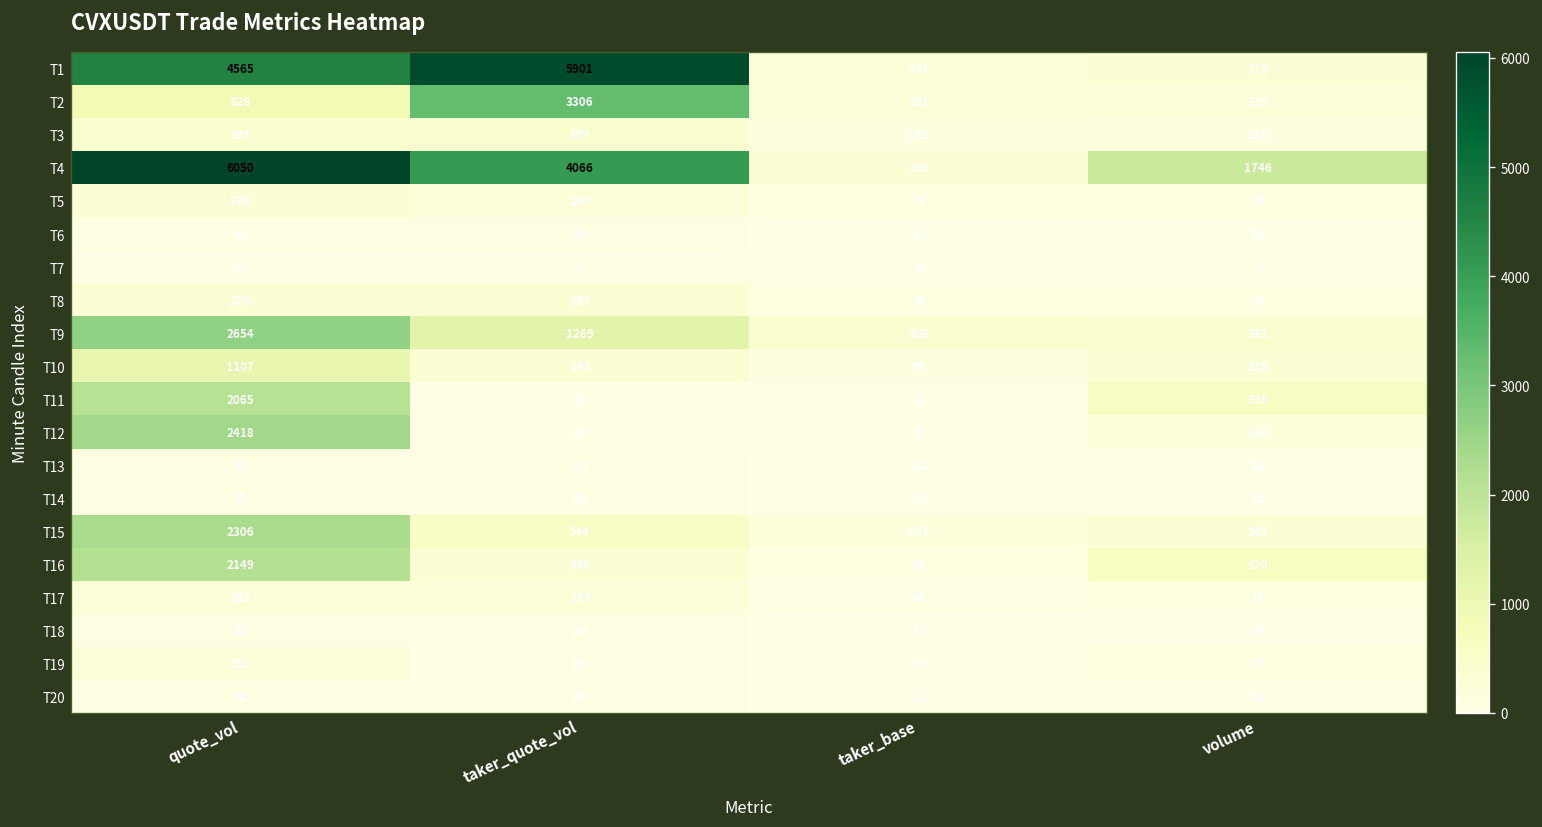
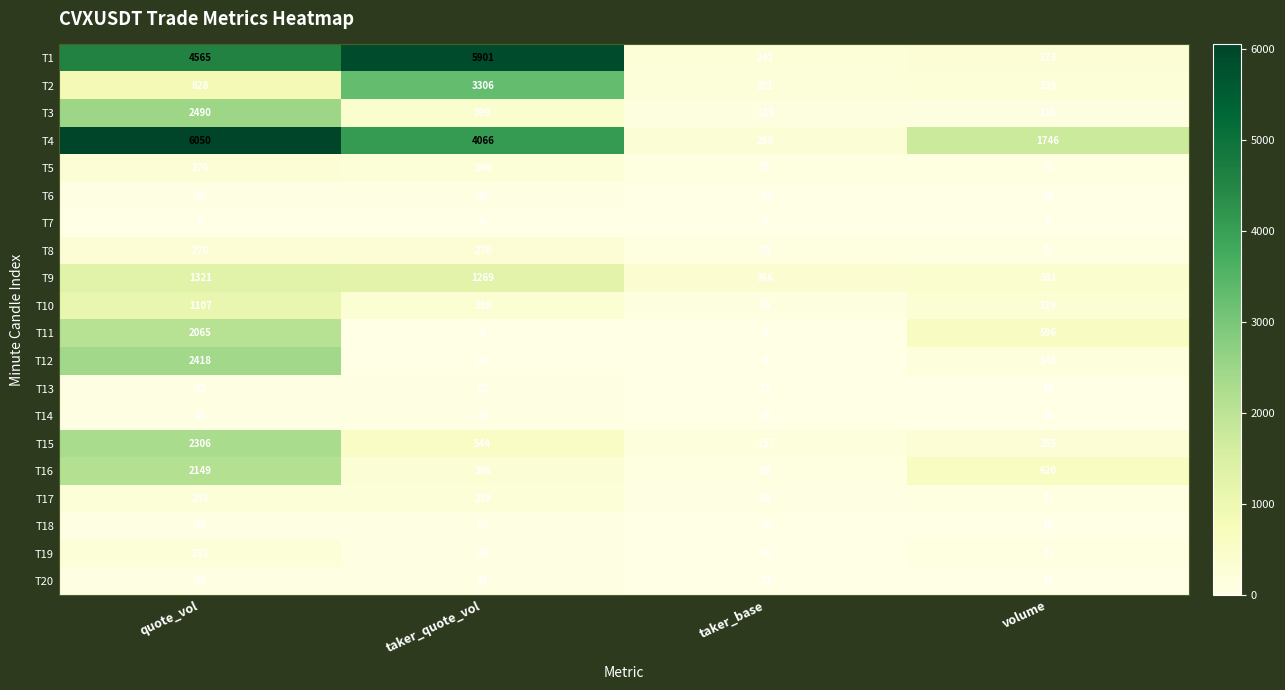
  {
    "T1": {
      "quote_vol": 4565,
      "taker_quote_vol": 5901
    },
    "T2": {
      "quote_vol": 828,
      "taker_quote_vol": 3306
    },
    "T3": {
-     "quote_vol": 399,
+     "quote_vol": 2490,
      "taker_quote_vol": 399
    },
    "T4": {
      "quote_vol": 6050,
      "taker_quote_vol": 4066,
      "volume": 1746
    },
    "T9": {
-     "quote_vol": 2654,
+     "quote_vol": 1321,
      "taker_quote_vol": 1269,
      "volume": 381
    },
    "T10": {
      "quote_vol": 1107
    },
    "T11": {
      "quote_vol": 2065,
      "volume": 596
    },
    "T12": {
      "quote_vol": 2418
    },
    "T15": {
      "quote_vol": 2306,
      "taker_quote_vol": 544
    },
    "T16": {
      "quote_vol": 2149,
      "volume": 620
    }
  }
